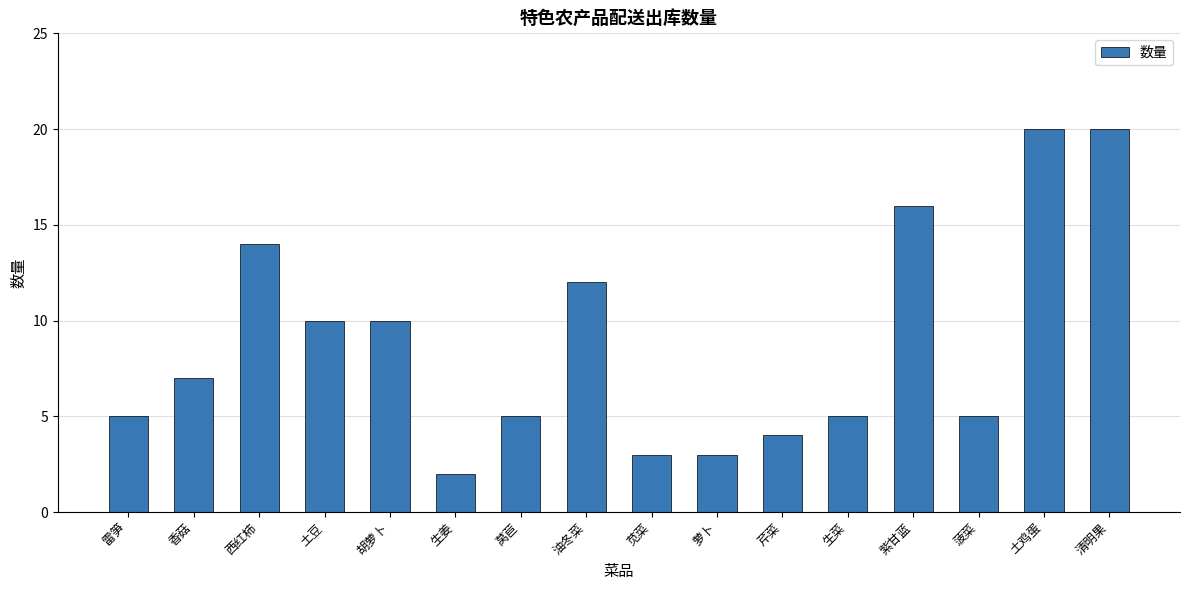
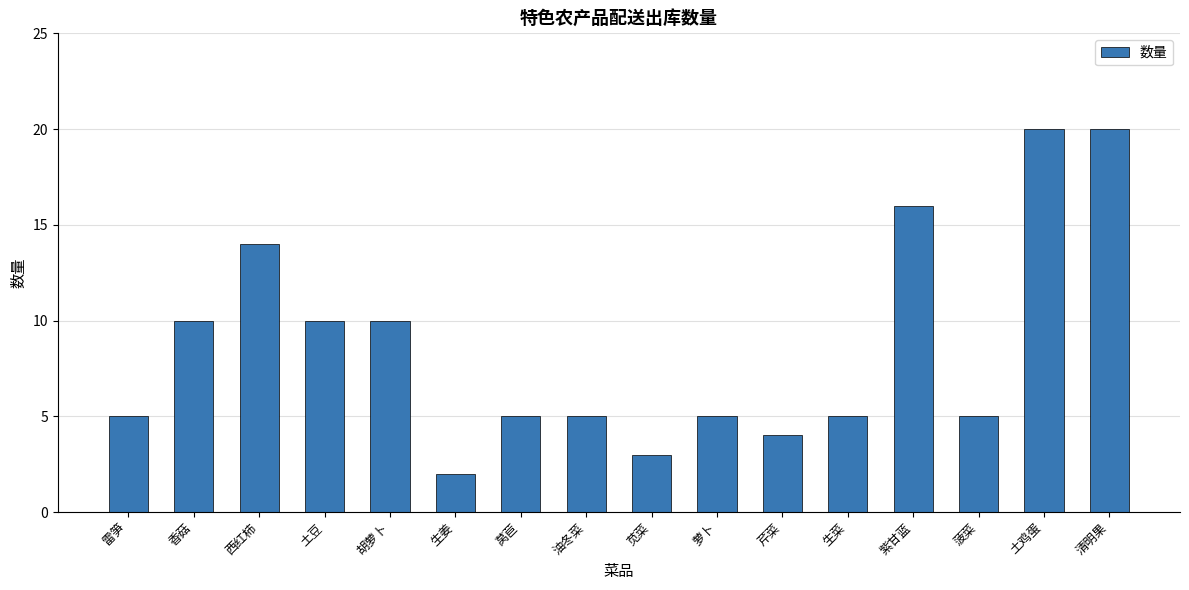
  {
    "雷笋": 5,
-   "香菇": 7,
+   "香菇": 10,
    "西红柿": 14,
    "土豆": 10,
    "胡萝卜": 10,
    "生姜": 2,
    "莴苣": 5,
-   "油冬菜": 12,
+   "油冬菜": 5,
    "苋菜": 3,
-   "萝卜": 3,
+   "萝卜": 5,
    "芹菜": 4,
    "生菜": 5,
    "紫甘蓝": 16,
    "菠菜": 5,
    "土鸡蛋": 20,
    "清明果": 20
  }
